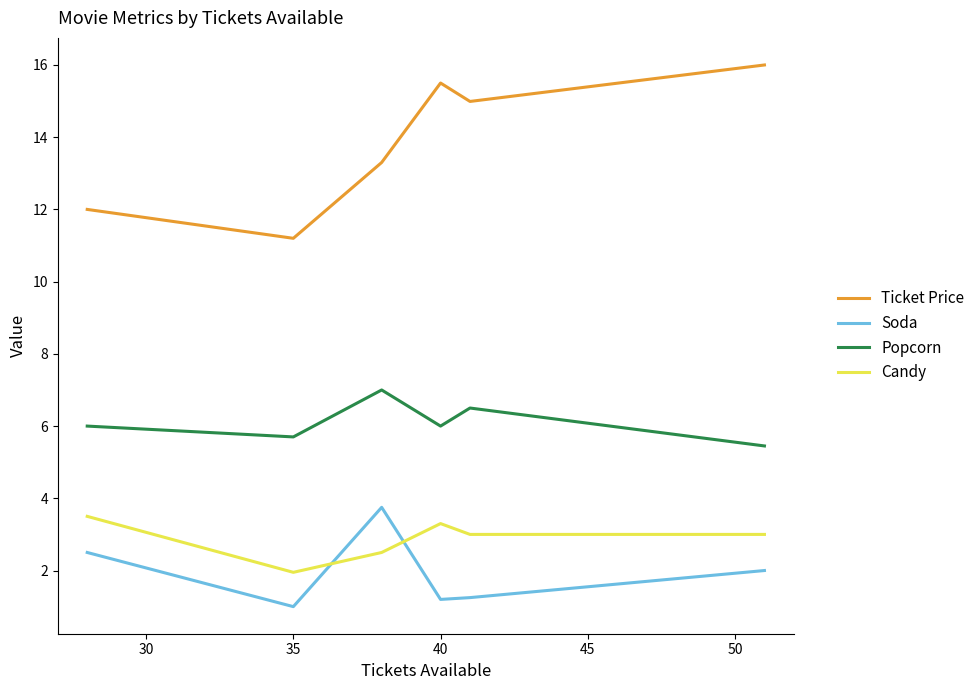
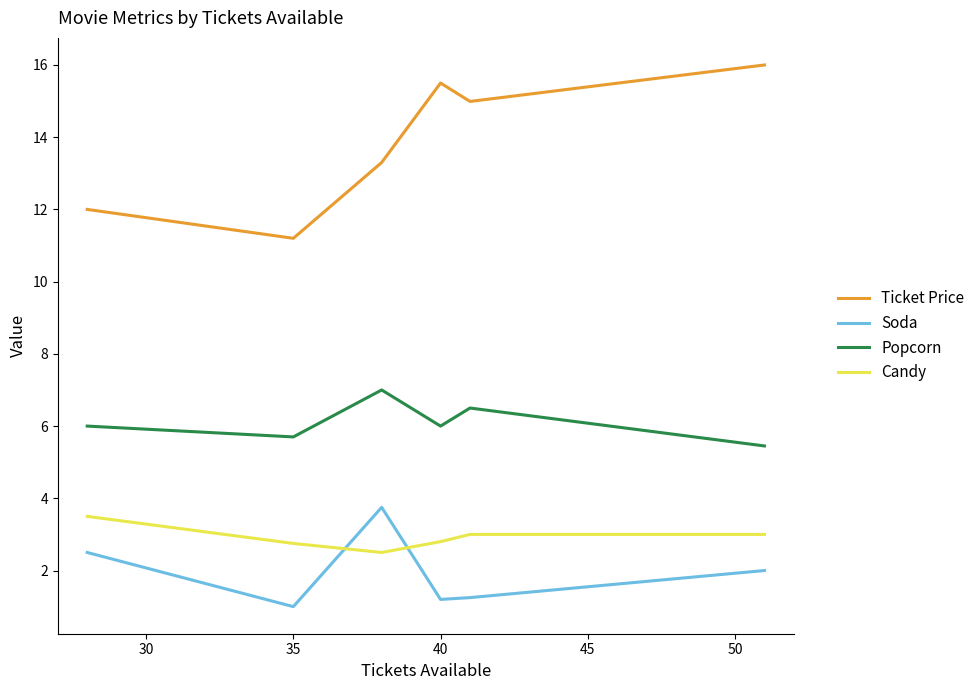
  {
    "Ticket Price": {
      "35": 11.2,
      "40": 15.5
    },
    "Soda": {
      "35": 1.0,
      "40": 1.2
    },
    "Popcorn": {
      "35": 5.7,
      "40": 6.0
    },
    "Candy": {
-     "35": 2.0,
-     "40": 3.3
+     "35": 2.8,
+     "40": 2.8
    }
  }
